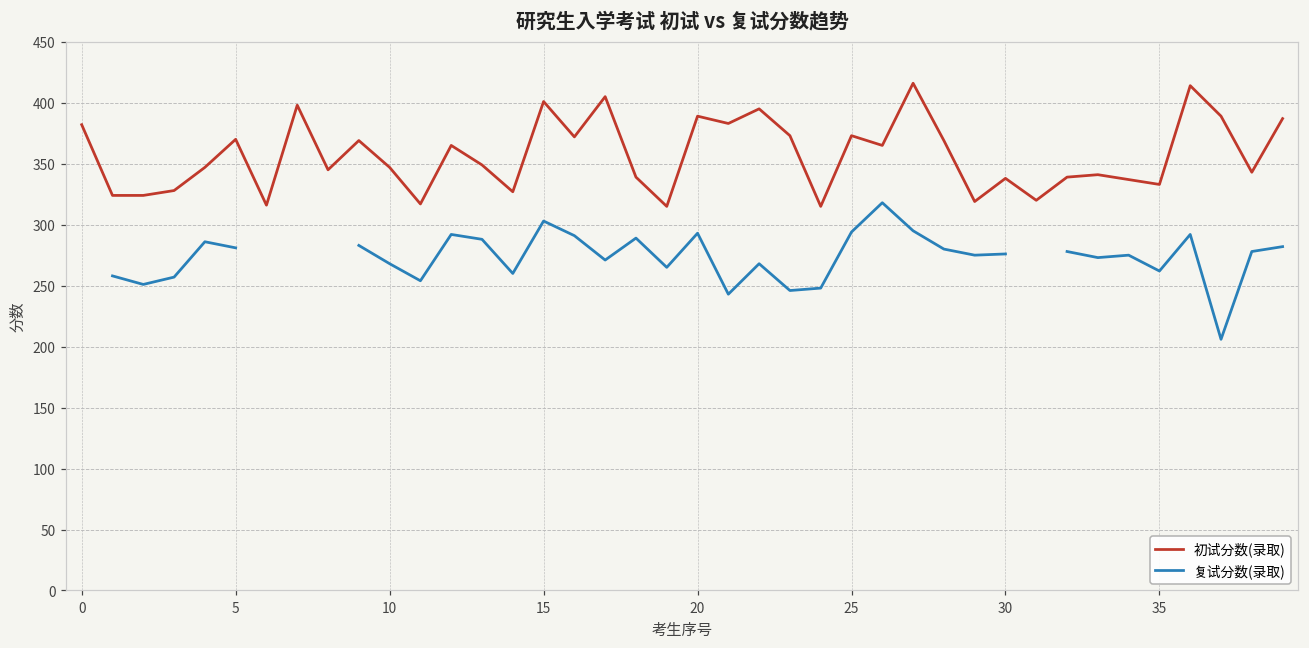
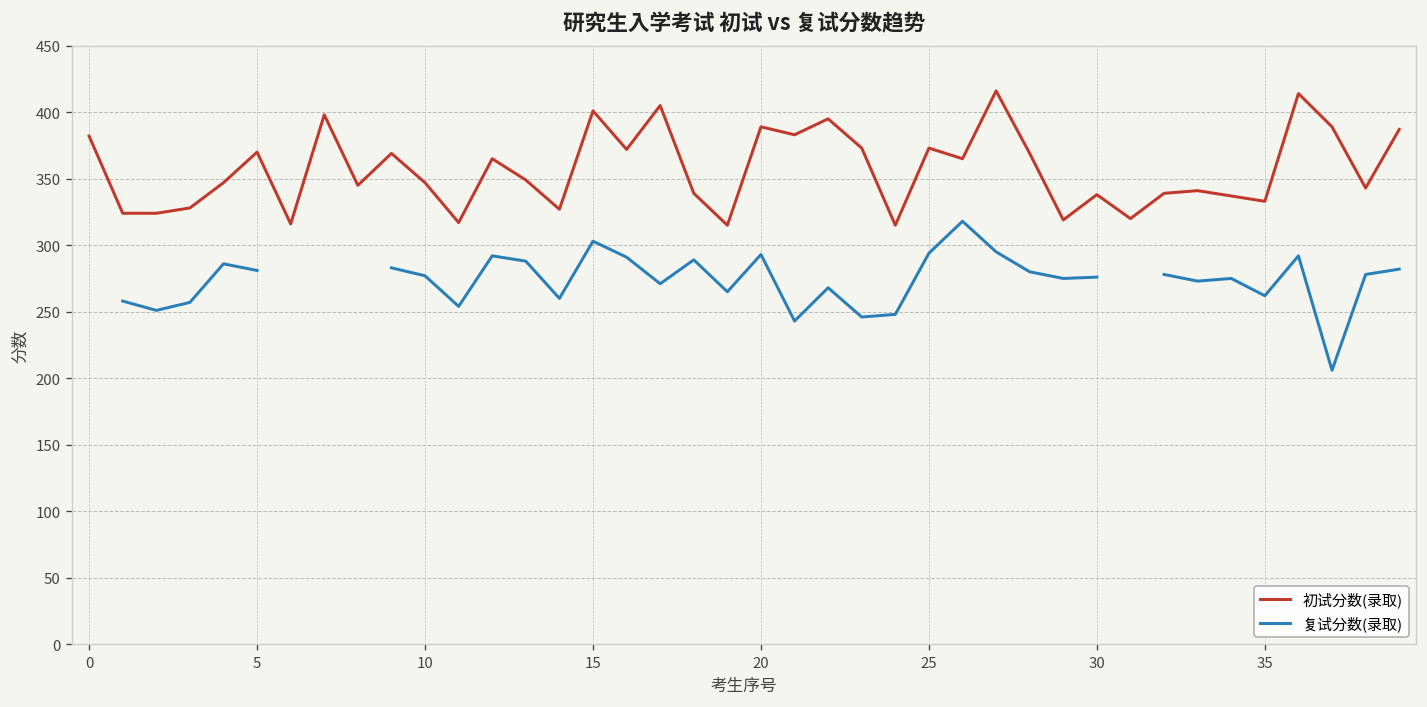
  {
    "初试分数(录取)": {
      "0": 382,
      "5": 370,
      "10": 347,
      "15": 401,
      "20": 389,
      "25": 373,
      "30": 338,
      "35": 333
    },
    "复试分数(录取)": {
      "5": 281,
-     "10": 268,
+     "10": 277,
      "15": 303,
      "20": 293,
      "25": 294,
      "30": 276,
      "35": 262
    }
  }
